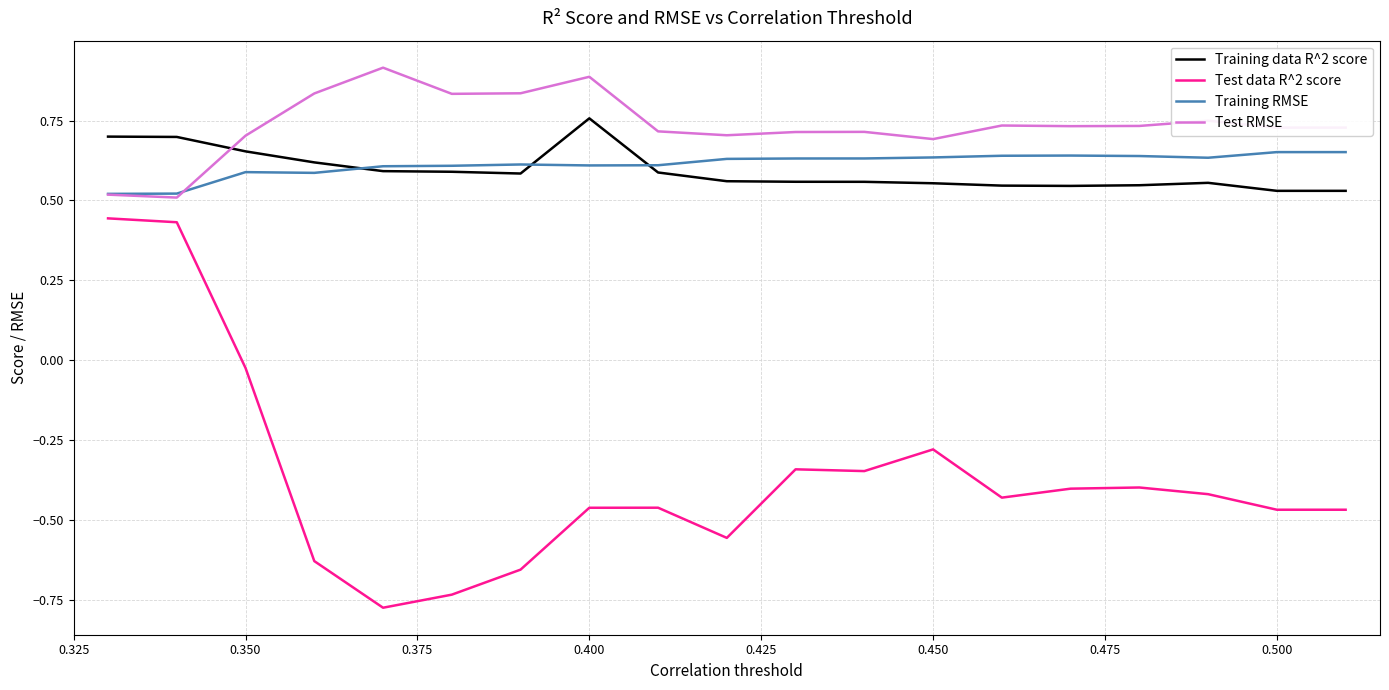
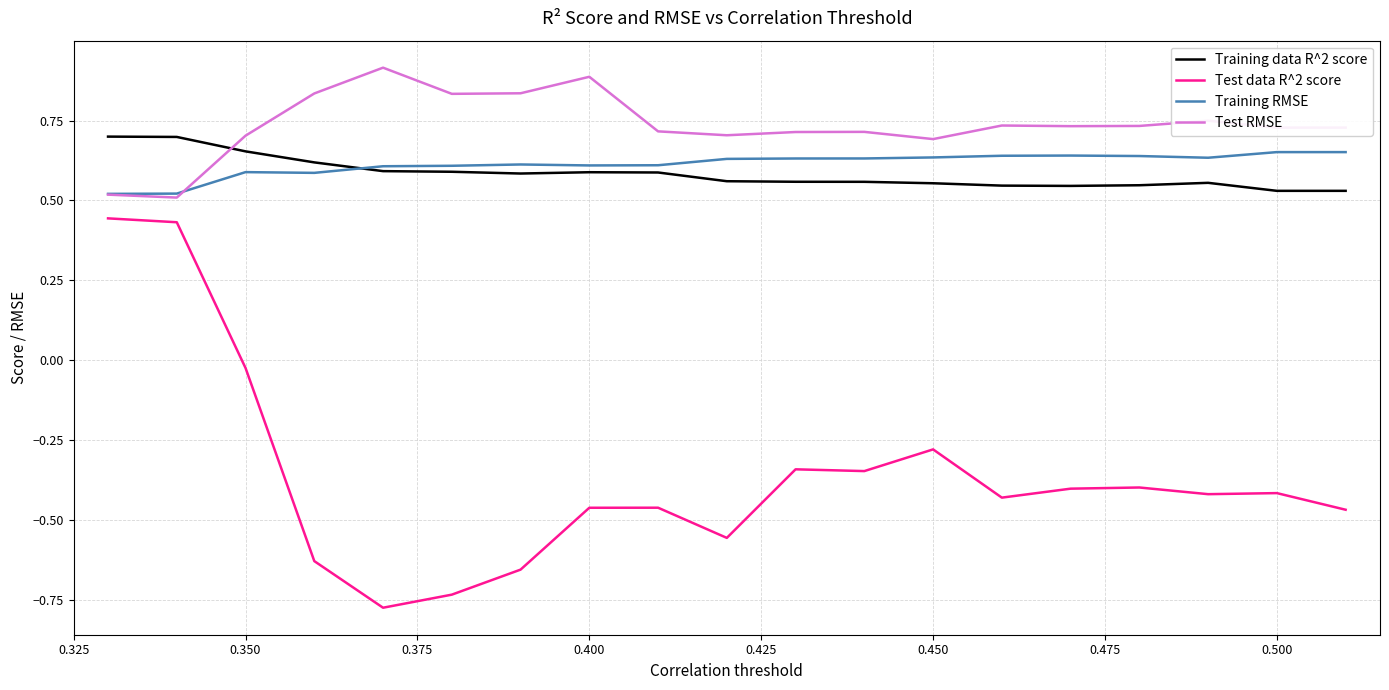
  {
    "Training data R^2 score": {
      "0.350": 0.65,
-     "0.400": 0.76,
+     "0.400": 0.59,
      "0.450": 0.55,
      "0.500": 0.53
    },
    "Test data R^2 score": {
      "0.350": -0.02,
      "0.400": -0.46,
      "0.450": -0.28,
-     "0.500": -0.47
+     "0.500": -0.41
    },
    "Training RMSE": {
      "0.350": 0.59,
      "0.400": 0.61,
      "0.450": 0.63,
      "0.500": 0.65
    },
    "Test RMSE": {
      "0.350": 0.70,
      "0.400": 0.89,
      "0.450": 0.69
    }
  }
